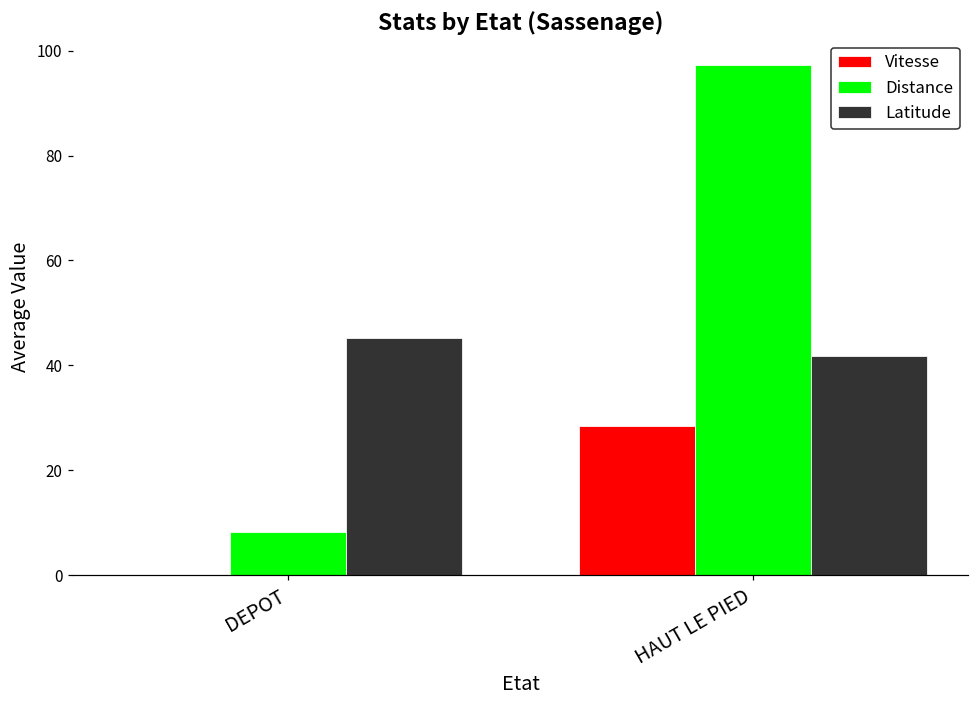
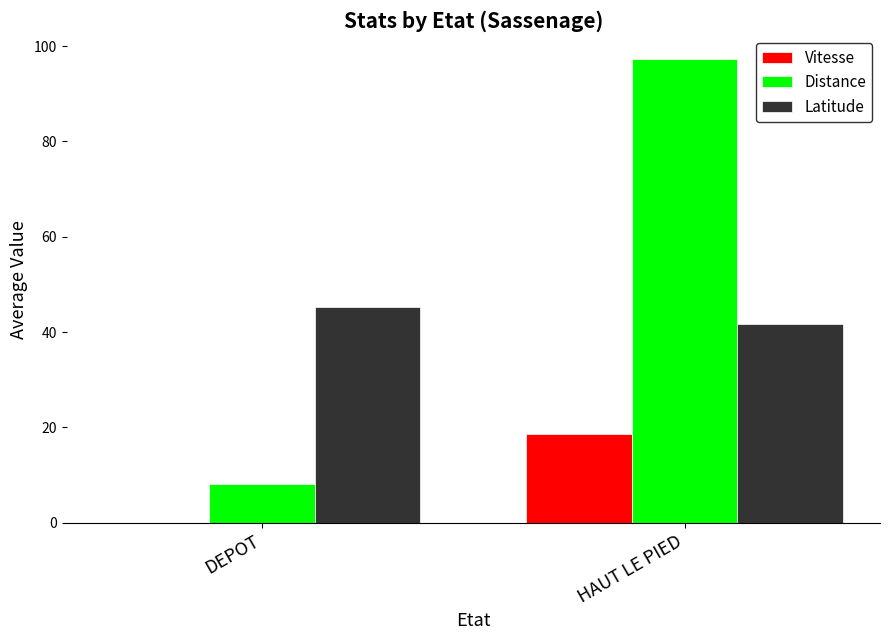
  {
    "Vitesse": {
      "DEPOT": 0,
-     "HAUT LE PIED": 29
+     "HAUT LE PIED": 19
    },
    "Distance": {
      "DEPOT": 8,
      "HAUT LE PIED": 97
    },
    "Latitude": {
      "DEPOT": 45,
      "HAUT LE PIED": 42
    }
  }
